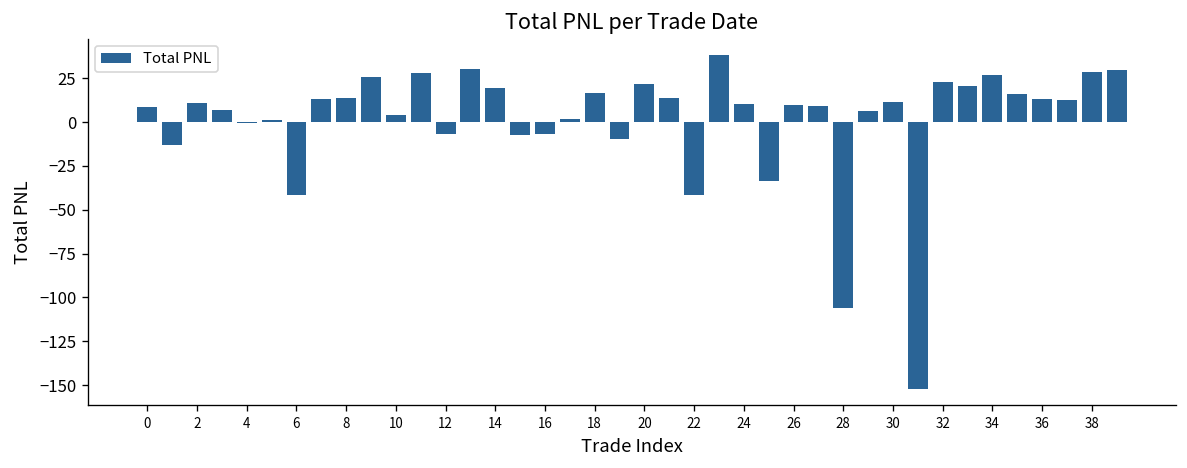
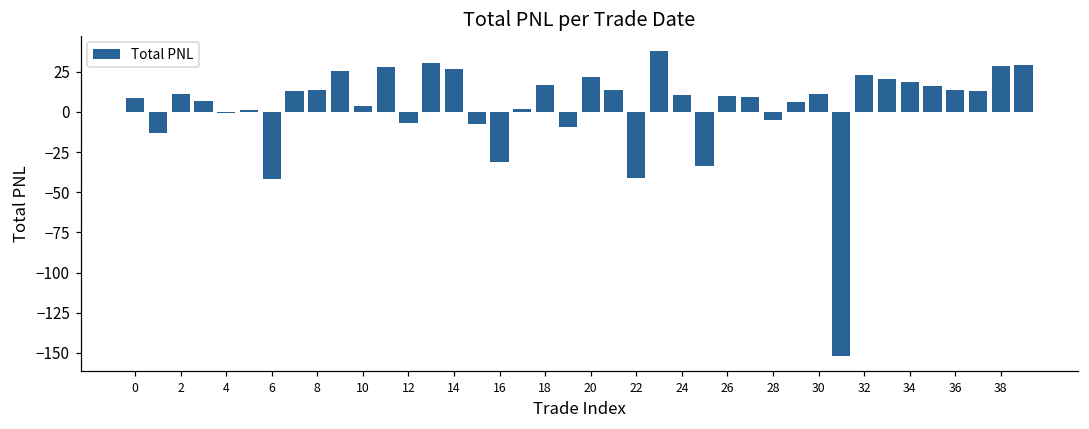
  {
    "0": 8,
    "2": 11,
    "6": -42,
    "8": 13,
    "10": 4,
    "12": -7,
-   "14": 19,
-   "16": -7,
+   "14": 27,
+   "16": -31,
    "18": 17,
    "20": 22,
    "22": -41,
    "24": 10,
    "26": 10,
-   "28": -106,
+   "28": -5,
    "30": 11,
    "32": 23,
-   "34": 27,
+   "34": 19,
    "36": 13,
    "38": 29
  }
